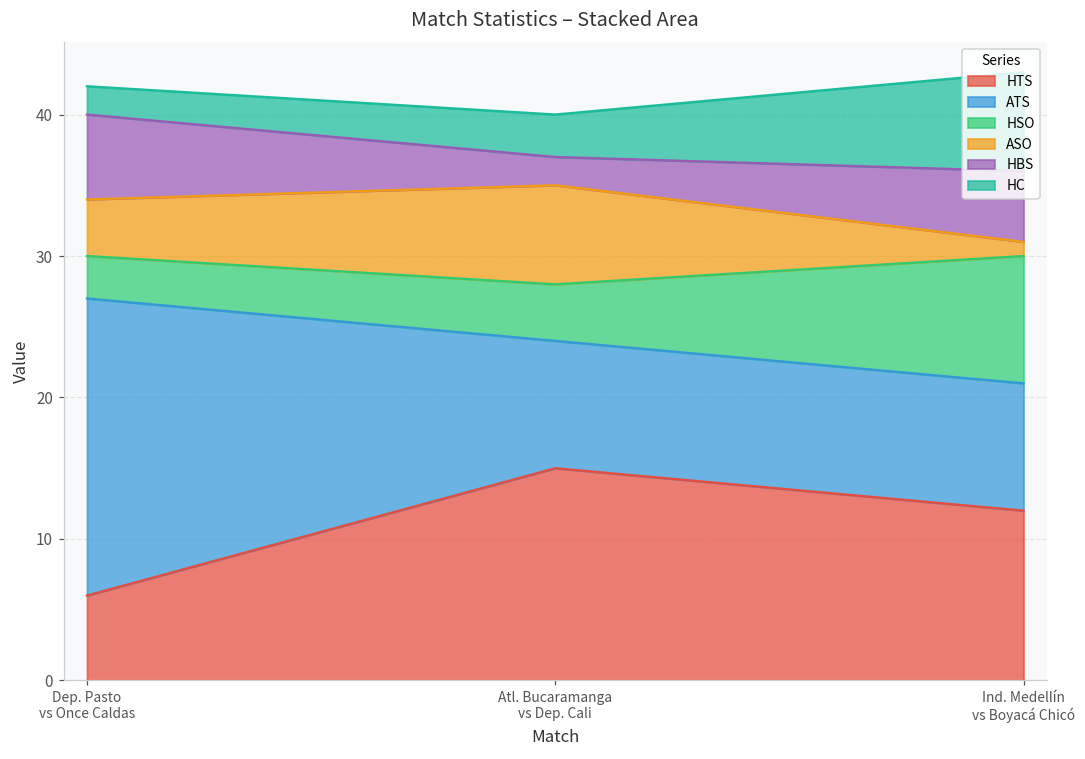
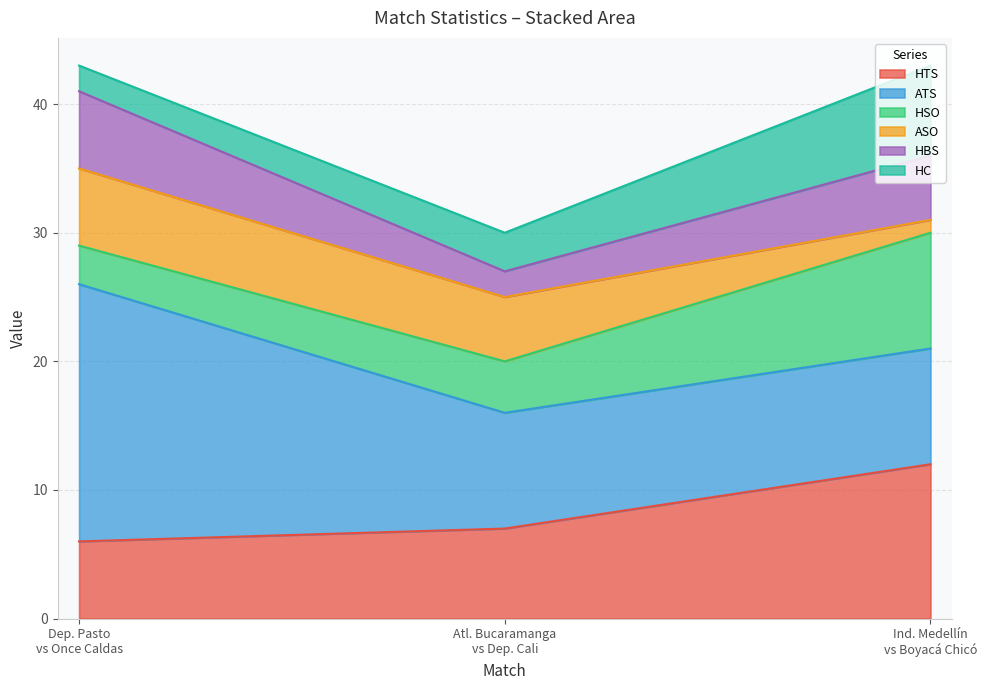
  {
    "HTS": {
      "Dep. Pasto vs Once Caldas": 6,
-     "Atl. Bucaramanga vs Dep. Cali": 15,
+     "Atl. Bucaramanga vs Dep. Cali": 7,
      "Ind. Medellín vs Boyacá Chicó": 12
    },
    "ATS": {
-     "Dep. Pasto vs Once Caldas": 21,
+     "Dep. Pasto vs Once Caldas": 20,
      "Atl. Bucaramanga vs Dep. Cali": 9,
      "Ind. Medellín vs Boyacá Chicó": 9
    },
    "ASO": {
-     "Dep. Pasto vs Once Caldas": 4,
-     "Atl. Bucaramanga vs Dep. Cali": 7,
+     "Dep. Pasto vs Once Caldas": 6,
+     "Atl. Bucaramanga vs Dep. Cali": 5,
      "Ind. Medellín vs Boyacá Chicó": 1
    },
    "HBS": {
      "Dep. Pasto vs Once Caldas": 6,
      "Atl. Bucaramanga vs Dep. Cali": 2
    }
  }
